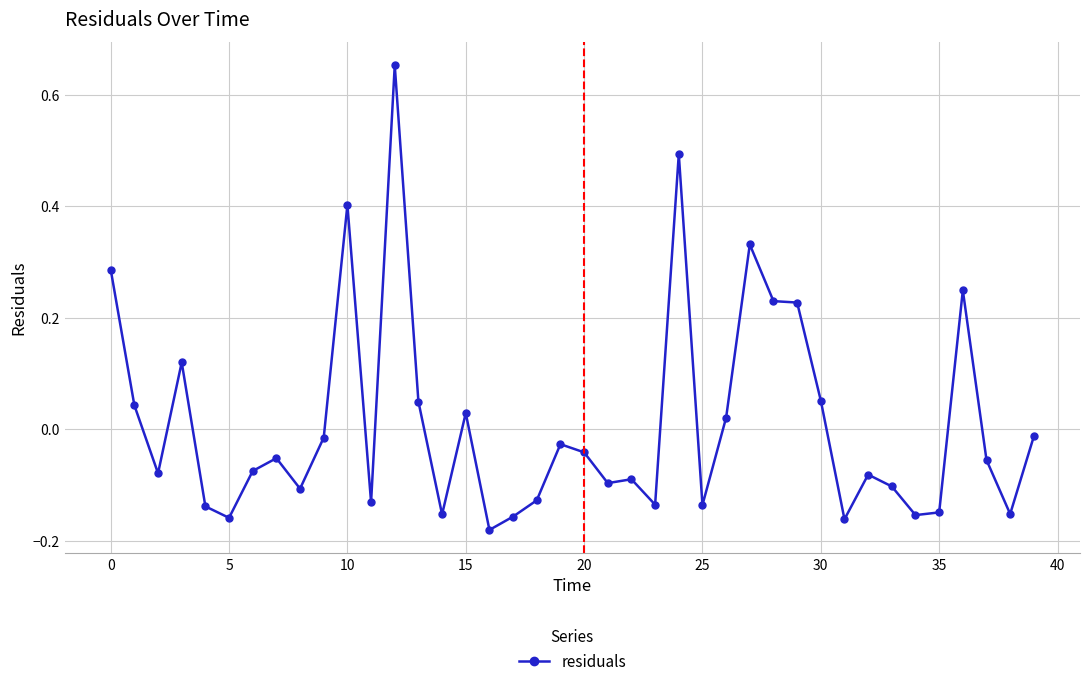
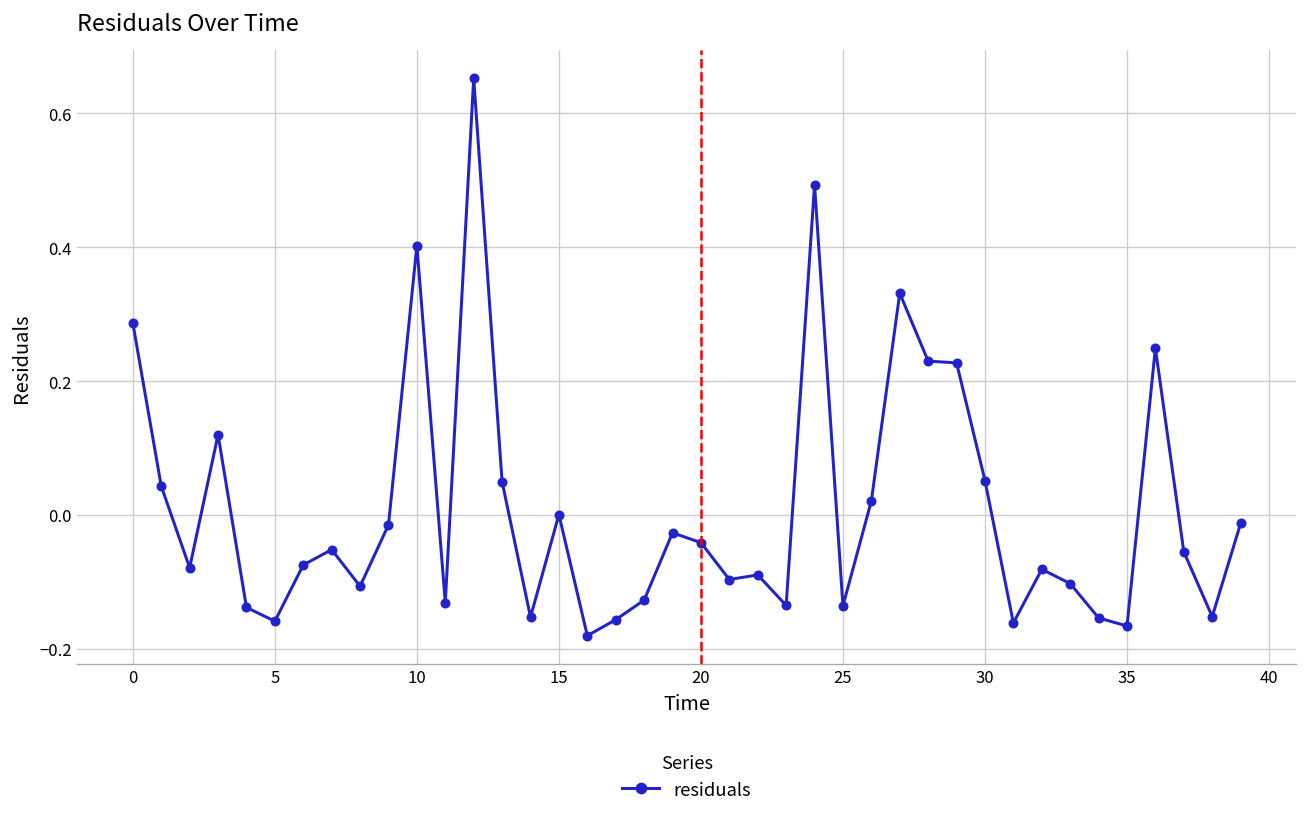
  {
    "0": 0.29,
    "5": -0.16,
    "10": 0.40,
-   "15": 0.03,
+   "15": 0.00,
    "20": -0.04,
    "25": -0.14,
    "30": 0.05,
-   "35": -0.15
+   "35": -0.17
  }
